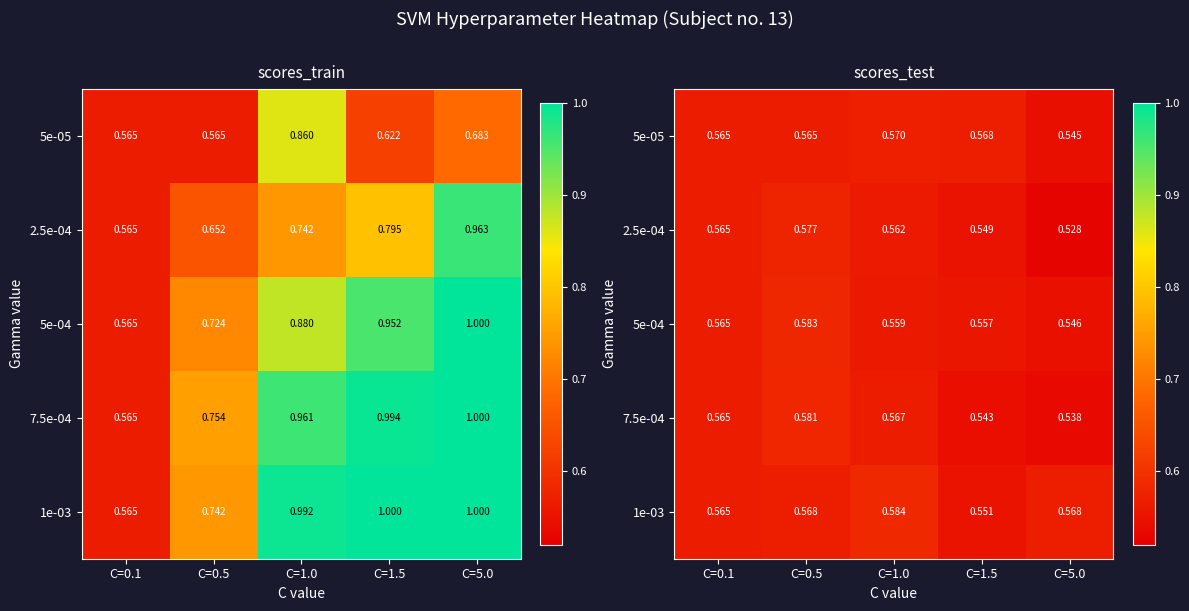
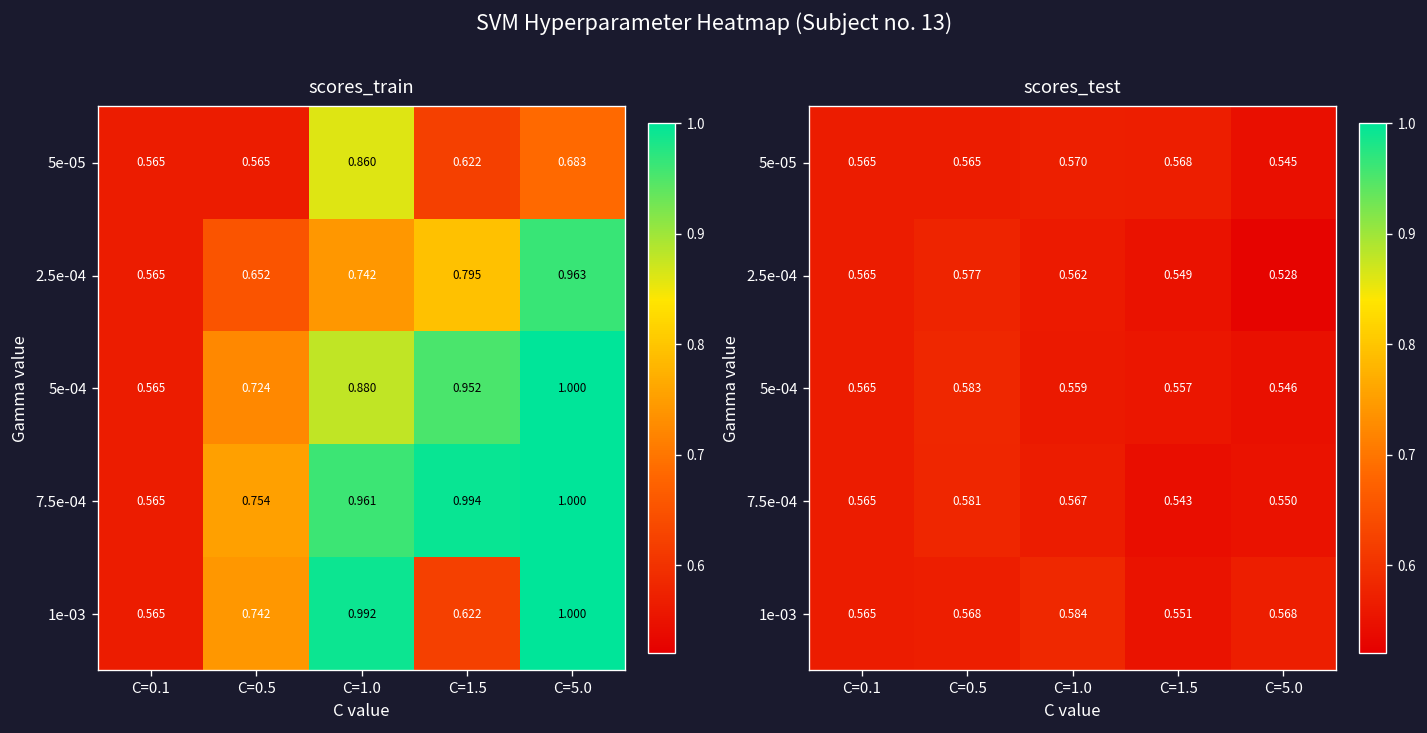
  {
    "scores_train": {
      "5e-05": {
        "C=0.1": 0.565,
        "C=0.5": 0.565,
        "C=1.0": 0.860,
        "C=1.5": 0.622,
        "C=5.0": 0.683
      },
      "2.5e-04": {
        "C=0.1": 0.565,
        "C=0.5": 0.652,
        "C=1.0": 0.742,
        "C=1.5": 0.795,
        "C=5.0": 0.963
      },
      "5e-04": {
        "C=0.1": 0.565,
        "C=0.5": 0.724,
        "C=1.0": 0.880,
        "C=1.5": 0.952,
        "C=5.0": 1.000
      },
      "7.5e-04": {
        "C=0.1": 0.565,
        "C=0.5": 0.754,
        "C=1.0": 0.961,
        "C=1.5": 0.994,
        "C=5.0": 1.000
      },
      "1e-03": {
        "C=0.1": 0.565,
        "C=0.5": 0.742,
        "C=1.0": 0.992,
-       "C=1.5": 1.000,
+       "C=1.5": 0.622,
        "C=5.0": 1.000
      }
    },
    "scores_test": {
      "5e-05": {
        "C=0.1": 0.565,
        "C=0.5": 0.565,
        "C=1.0": 0.570,
        "C=1.5": 0.568,
        "C=5.0": 0.545
      },
      "2.5e-04": {
        "C=0.1": 0.565,
        "C=0.5": 0.577,
        "C=1.0": 0.562,
        "C=1.5": 0.549,
        "C=5.0": 0.528
      },
      "5e-04": {
        "C=0.1": 0.565,
        "C=0.5": 0.583,
        "C=1.0": 0.559,
        "C=1.5": 0.557,
        "C=5.0": 0.546
      },
      "7.5e-04": {
        "C=0.1": 0.565,
        "C=0.5": 0.581,
        "C=1.0": 0.567,
        "C=1.5": 0.543,
-       "C=5.0": 0.538
+       "C=5.0": 0.550
      },
      "1e-03": {
        "C=0.1": 0.565,
        "C=0.5": 0.568,
        "C=1.0": 0.584,
        "C=1.5": 0.551,
        "C=5.0": 0.568
      }
    }
  }
